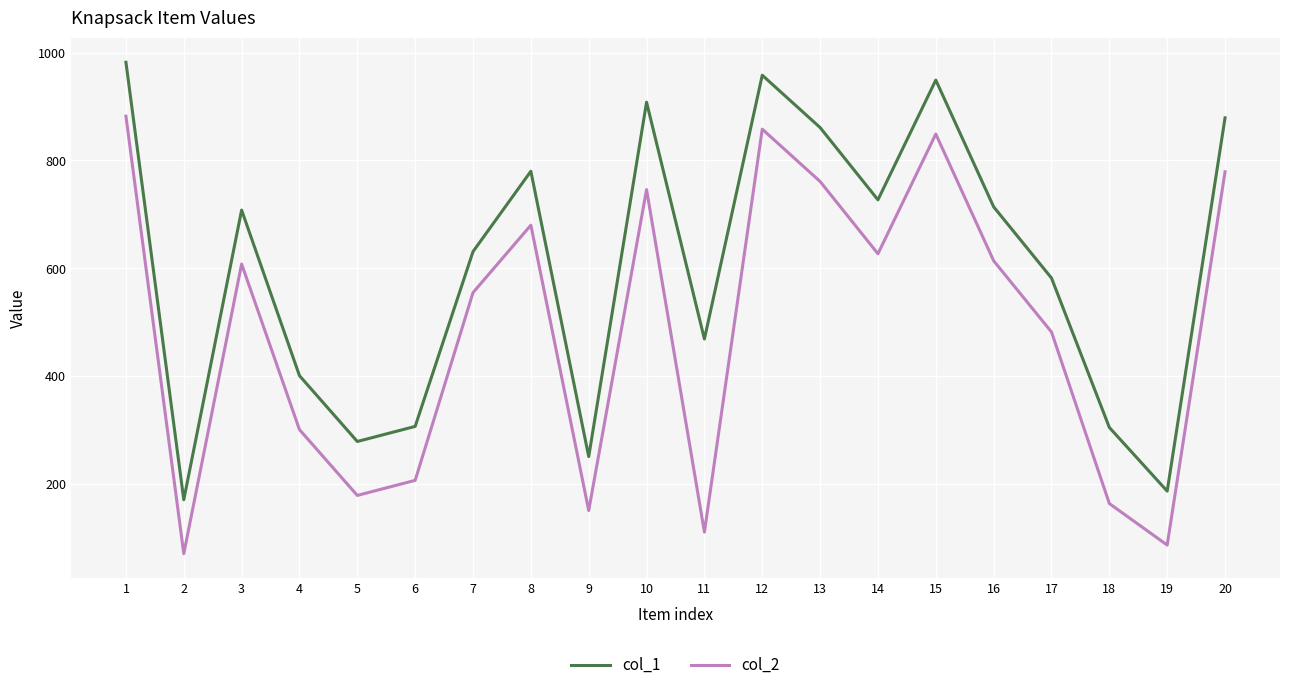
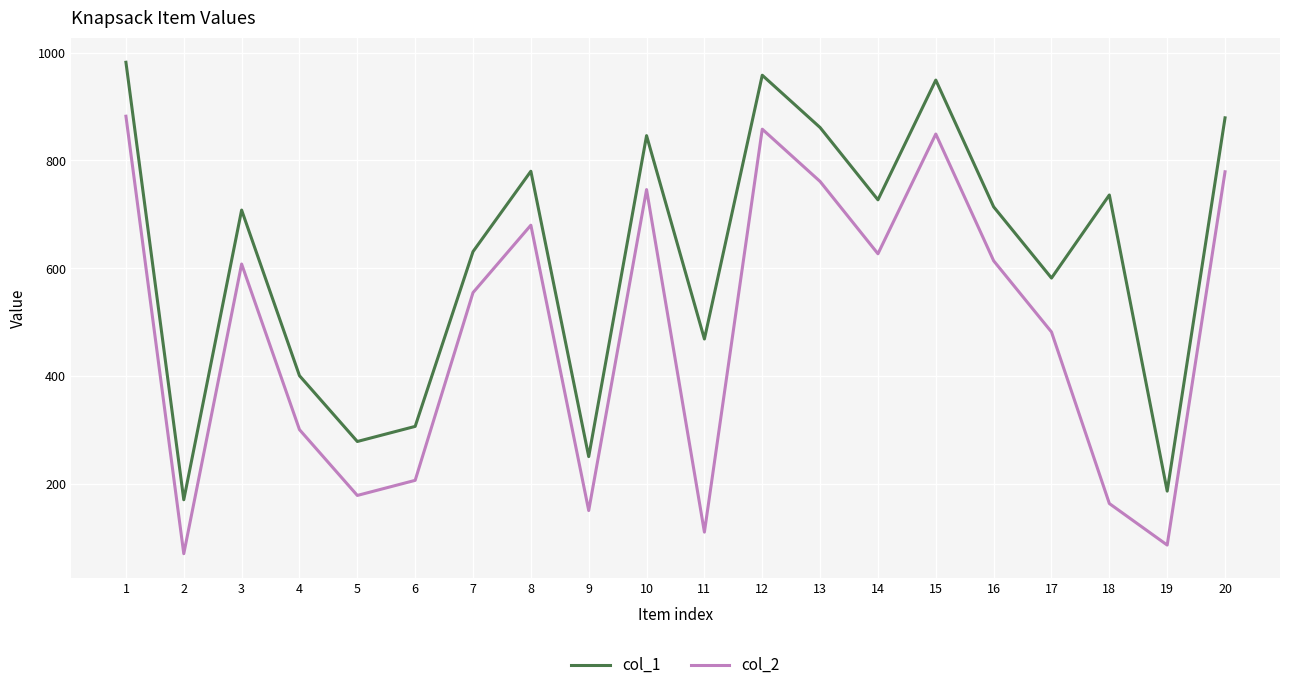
  {
    "col_1": {
      "1": 980,
      "2": 170,
      "3": 710,
      "4": 400,
      "5": 280,
      "6": 310,
      "7": 630,
      "8": 780,
      "9": 250,
-     "10": 910,
+     "10": 850,
      "11": 470,
      "12": 960,
      "13": 860,
      "14": 730,
      "15": 950,
      "16": 710,
      "17": 580,
-     "18": 310,
+     "18": 740,
      "19": 190,
      "20": 880
    },
    "col_2": {
      "1": 880,
      "2": 70,
      "3": 610,
      "4": 300,
      "5": 180,
      "6": 210,
      "7": 560,
      "8": 680,
      "9": 150,
      "10": 750,
      "11": 110,
      "12": 860,
      "13": 760,
      "14": 630,
      "15": 850,
      "16": 610,
      "17": 480,
      "18": 160,
      "19": 90,
      "20": 780
    }
  }
